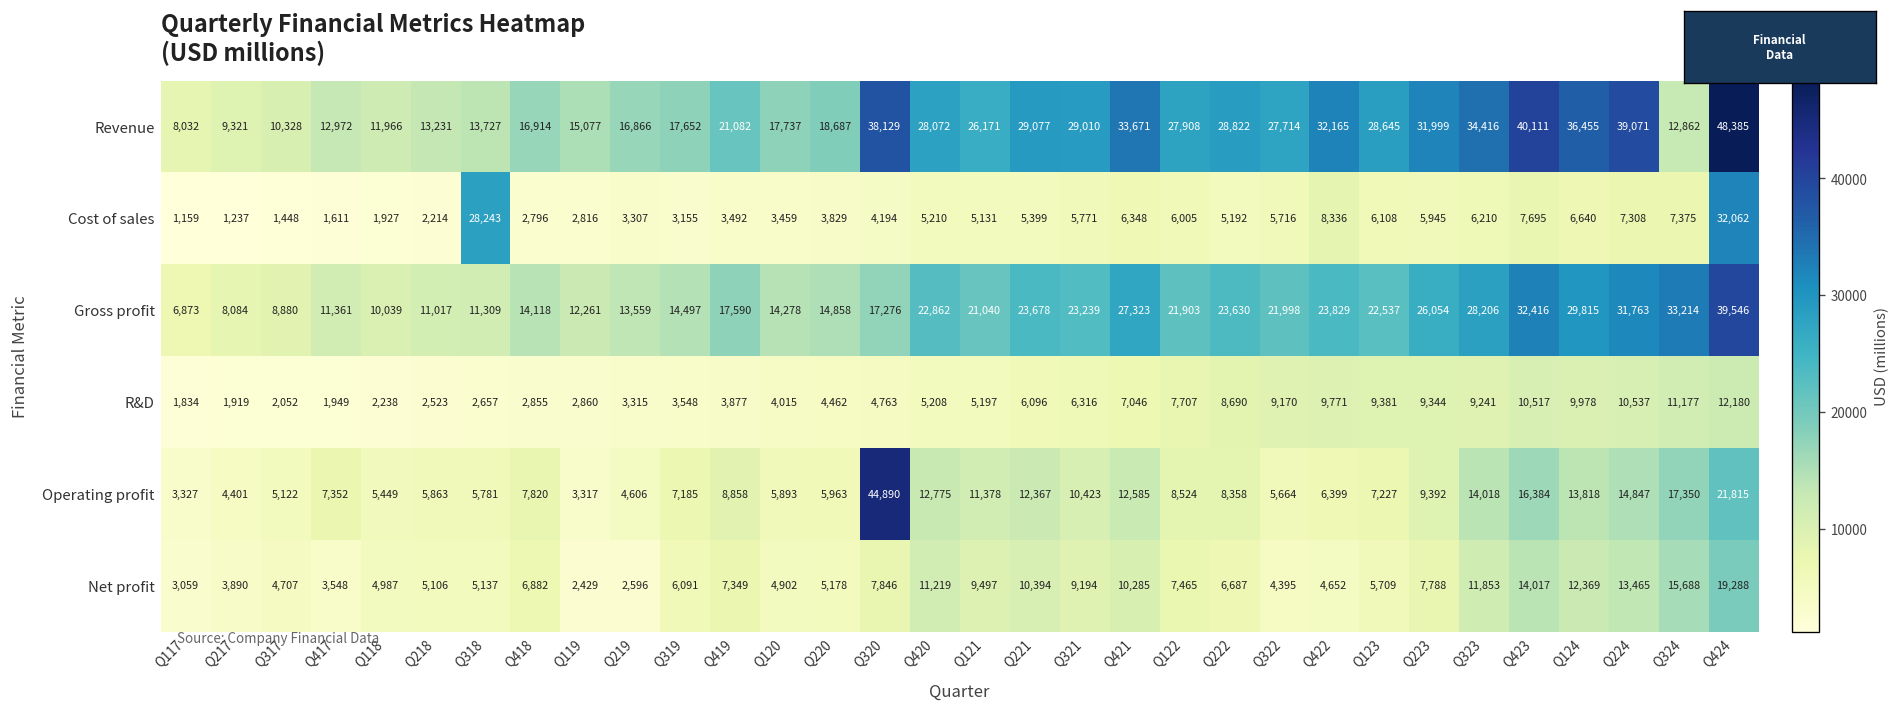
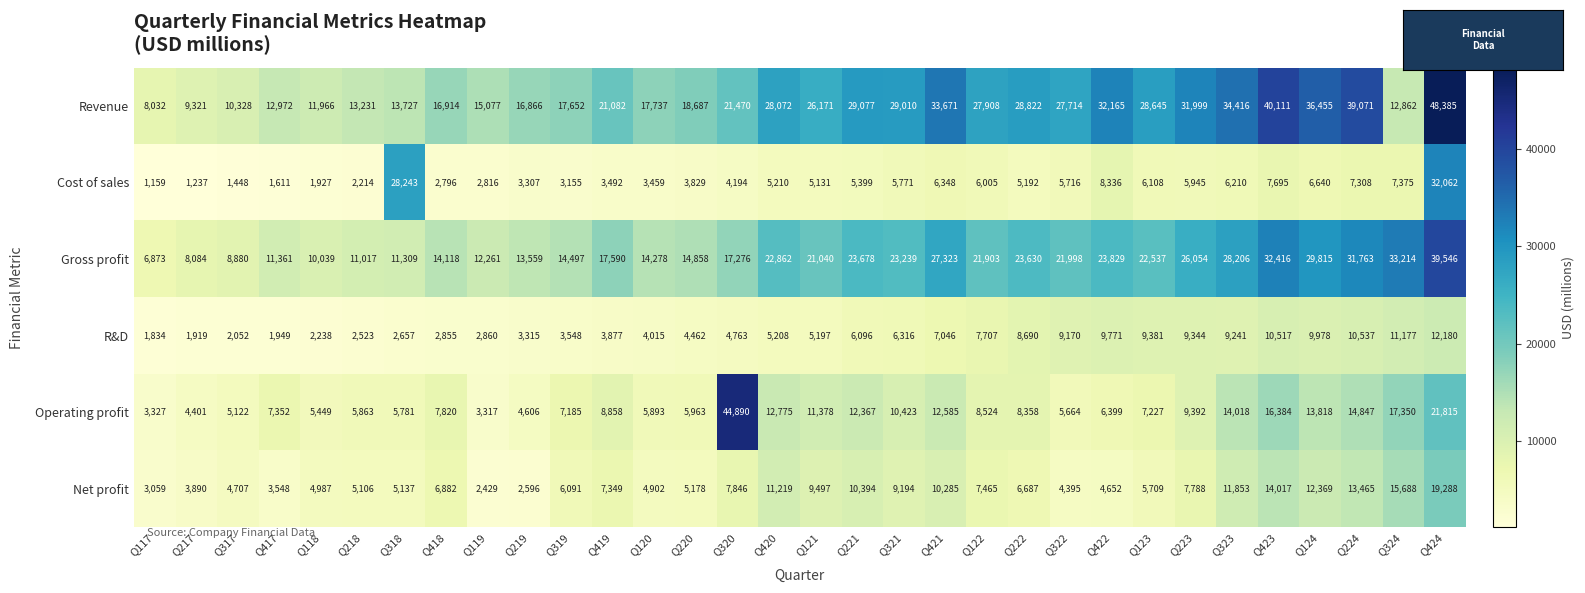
  {
    "Revenue": {
      "Q117": "8,032",
      "Q217": "9,321",
      "Q317": "10,328",
      "Q417": "12,972",
      "Q118": "11,966",
      "Q218": "13,231",
      "Q318": "13,727",
      "Q418": "16,914",
      "Q119": "15,077",
      "Q219": "16,866",
      "Q319": "17,652",
      "Q419": "21,082",
      "Q120": "17,737",
      "Q220": "18,687",
-     "Q320": "38,129",
+     "Q320": "21,470",
      "Q420": "28,072",
      "Q121": "26,171",
      "Q221": "29,077",
      "Q321": "29,010",
      "Q421": "33,671",
      "Q122": "27,908",
      "Q222": "28,822",
      "Q322": "27,714",
      "Q422": "32,165",
      "Q123": "28,645",
      "Q223": "31,999",
      "Q323": "34,416",
      "Q423": "40,111",
      "Q124": "36,455",
      "Q224": "39,071",
      "Q324": "12,862",
      "Q424": "48,385"
    },
    "Cost of sales": {
      "Q117": "1,159",
      "Q217": "1,237",
      "Q317": "1,448",
      "Q417": "1,611",
      "Q118": "1,927",
      "Q218": "2,214",
      "Q318": "28,243",
      "Q418": "2,796",
      "Q119": "2,816",
      "Q219": "3,307",
      "Q319": "3,155",
      "Q419": "3,492",
      "Q120": "3,459",
      "Q220": "3,829",
      "Q320": "4,194",
      "Q420": "5,210",
      "Q121": "5,131",
      "Q221": "5,399",
      "Q321": "5,771",
      "Q421": "6,348",
      "Q122": "6,005",
      "Q222": "5,192",
      "Q322": "5,716",
      "Q422": "8,336",
      "Q123": "6,108",
      "Q223": "5,945",
      "Q323": "6,210",
      "Q423": "7,695",
      "Q124": "6,640",
      "Q224": "7,308",
      "Q324": "7,375",
      "Q424": "32,062"
    },
    "Gross profit": {
      "Q117": "6,873",
      "Q217": "8,084",
      "Q317": "8,880",
      "Q417": "11,361",
      "Q118": "10,039",
      "Q218": "11,017",
      "Q318": "11,309",
      "Q418": "14,118",
      "Q119": "12,261",
      "Q219": "13,559",
      "Q319": "14,497",
      "Q419": "17,590",
      "Q120": "14,278",
      "Q220": "14,858",
      "Q320": "17,276",
      "Q420": "22,862",
      "Q121": "21,040",
      "Q221": "23,678",
      "Q321": "23,239",
      "Q421": "27,323",
      "Q122": "21,903",
      "Q222": "23,630",
      "Q322": "21,998",
      "Q422": "23,829",
      "Q123": "22,537",
      "Q223": "26,054",
      "Q323": "28,206",
      "Q423": "32,416",
      "Q124": "29,815",
      "Q224": "31,763",
      "Q324": "33,214",
      "Q424": "39,546"
    },
    "R&D": {
      "Q117": "1,834",
      "Q217": "1,919",
      "Q317": "2,052",
      "Q417": "1,949",
      "Q118": "2,238",
      "Q218": "2,523",
      "Q318": "2,657",
      "Q418": "2,855",
      "Q119": "2,860",
      "Q219": "3,315",
      "Q319": "3,548",
      "Q419": "3,877",
      "Q120": "4,015",
      "Q220": "4,462",
      "Q320": "4,763",
      "Q420": "5,208",
      "Q121": "5,197",
      "Q221": "6,096",
      "Q321": "6,316",
      "Q421": "7,046",
      "Q122": "7,707",
      "Q222": "8,690",
      "Q322": "9,170",
      "Q422": "9,771",
      "Q123": "9,381",
      "Q223": "9,344",
      "Q323": "9,241",
      "Q423": "10,517",
      "Q124": "9,978",
      "Q224": "10,537",
      "Q324": "11,177",
      "Q424": "12,180"
    },
    "Operating profit": {
      "Q117": "3,327",
      "Q217": "4,401",
      "Q317": "5,122",
      "Q417": "7,352",
      "Q118": "5,449",
      "Q218": "5,863",
      "Q318": "5,781",
      "Q418": "7,820",
      "Q119": "3,317",
      "Q219": "4,606",
      "Q319": "7,185",
      "Q419": "8,858",
      "Q120": "5,893",
      "Q220": "5,963",
      "Q320": "44,890",
      "Q420": "12,775",
      "Q121": "11,378",
      "Q221": "12,367",
      "Q321": "10,423",
      "Q421": "12,585",
      "Q122": "8,524",
      "Q222": "8,358",
      "Q322": "5,664",
      "Q422": "6,399",
      "Q123": "7,227",
      "Q223": "9,392",
      "Q323": "14,018",
      "Q423": "16,384",
      "Q124": "13,818",
      "Q224": "14,847",
      "Q324": "17,350",
      "Q424": "21,815"
    },
    "Net profit": {
      "Q117": "3,059",
      "Q217": "3,890",
      "Q317": "4,707",
      "Q417": "3,548",
      "Q118": "4,987",
      "Q218": "5,106",
      "Q318": "5,137",
      "Q418": "6,882",
      "Q119": "2,429",
      "Q219": "2,596",
      "Q319": "6,091",
      "Q419": "7,349",
      "Q120": "4,902",
      "Q220": "5,178",
      "Q320": "7,846",
      "Q420": "11,219",
      "Q121": "9,497",
      "Q221": "10,394",
      "Q321": "9,194",
      "Q421": "10,285",
      "Q122": "7,465",
      "Q222": "6,687",
      "Q322": "4,395",
      "Q422": "4,652",
      "Q123": "5,709",
      "Q223": "7,788",
      "Q323": "11,853",
      "Q423": "14,017",
      "Q124": "12,369",
      "Q224": "13,465",
      "Q324": "15,688",
      "Q424": "19,288"
    }
  }
